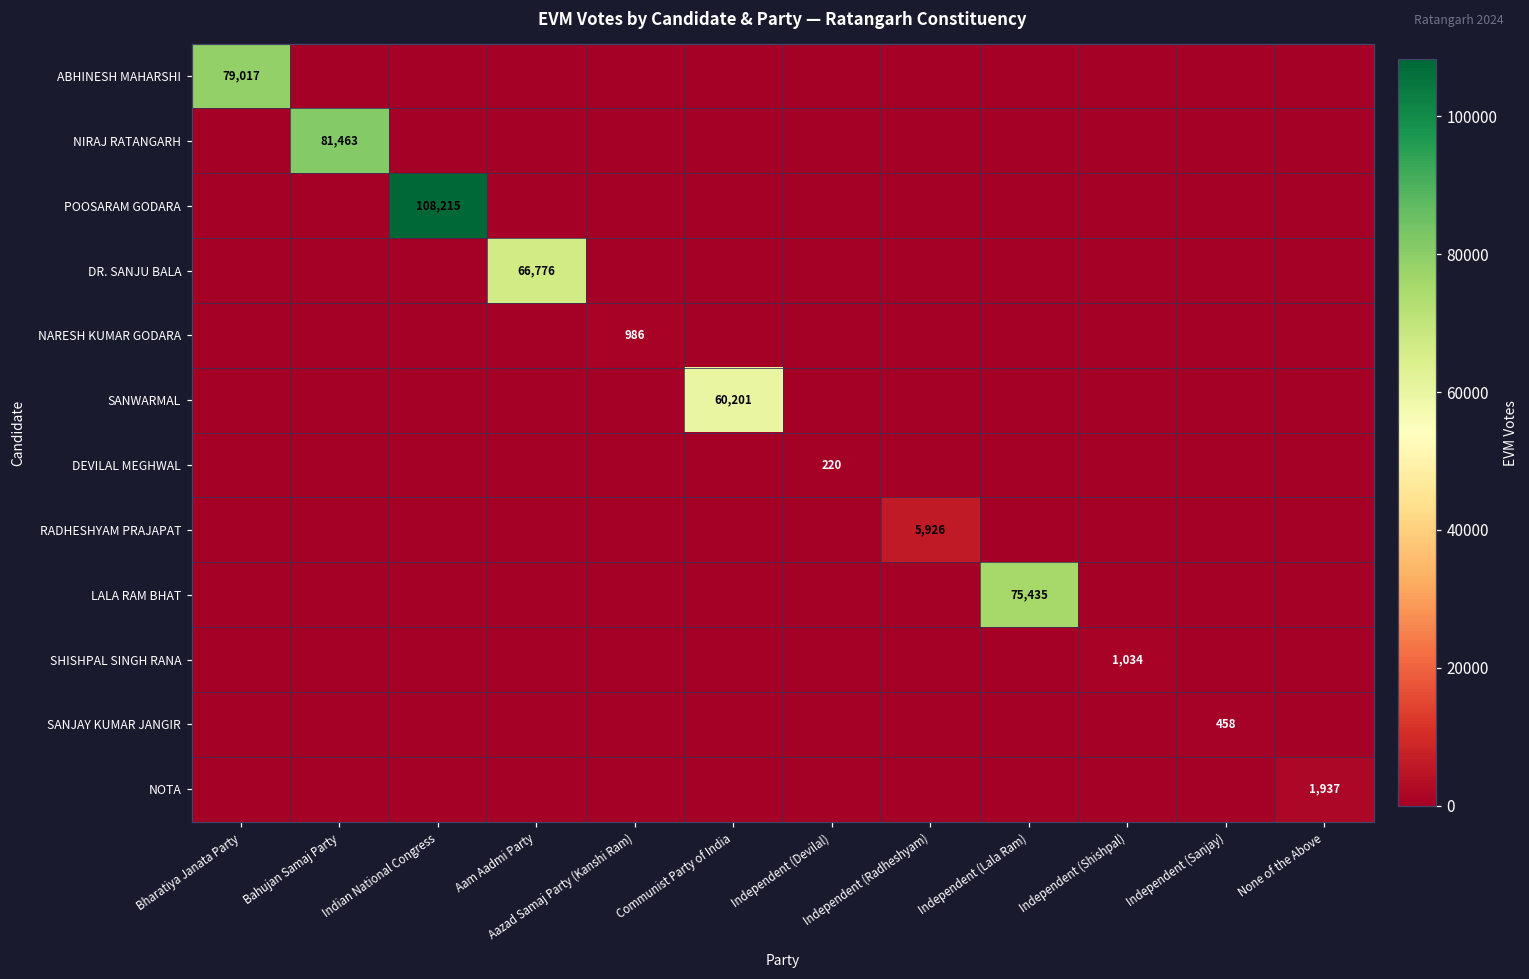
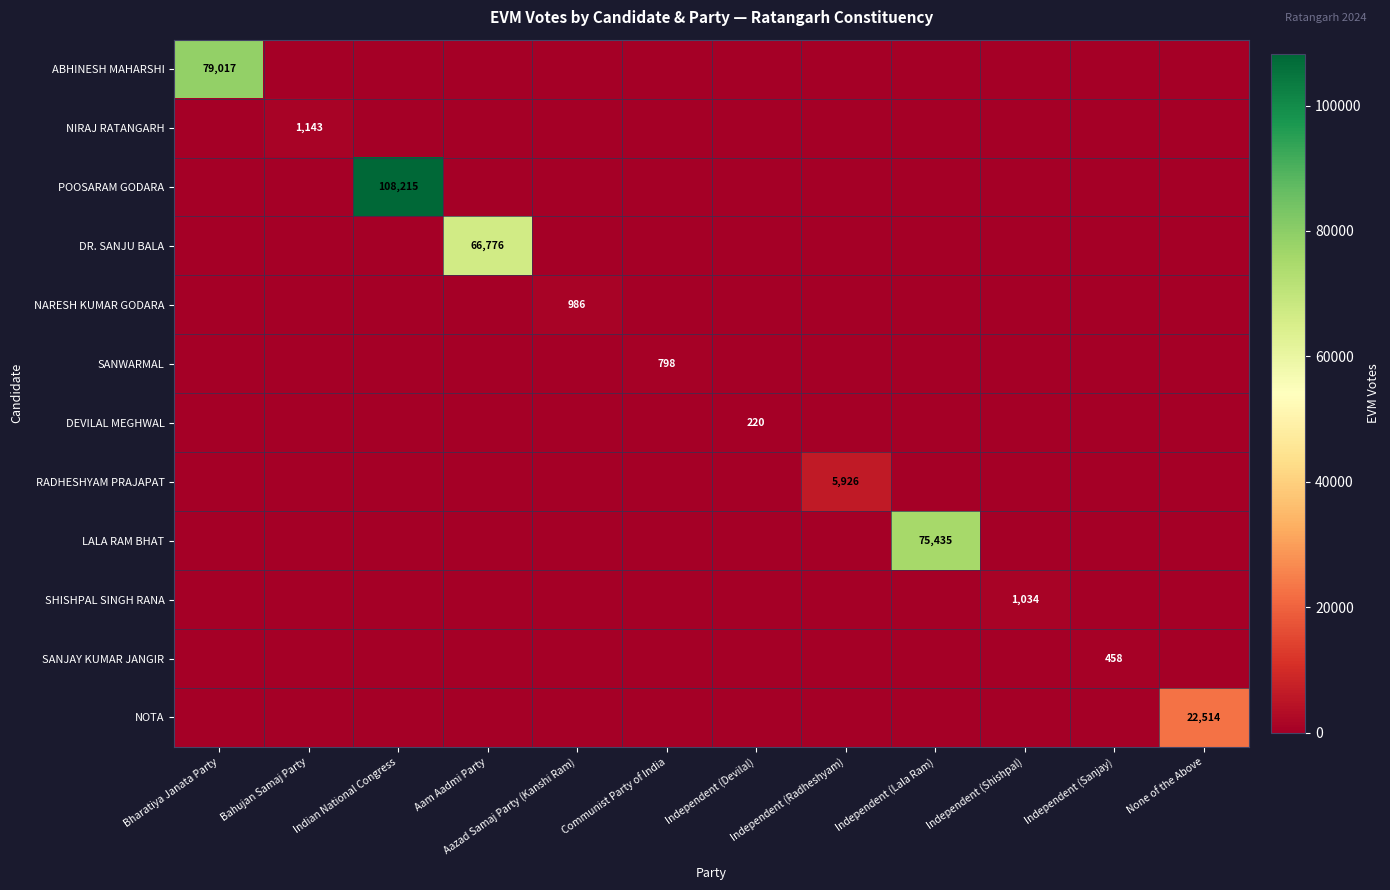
  {
    "ABHINESH MAHARSHI": {
      "Bharatiya Janata Party": "79,017"
    },
    "NIRAJ RATANGARH": {
-     "Bahujan Samaj Party": "81,463"
+     "Bahujan Samaj Party": "1,143"
    },
    "POOSARAM GODARA": {
      "Indian National Congress": "108,215"
    },
    "DR. SANJU BALA": {
      "Aam Aadmi Party": "66,776"
    },
    "NARESH KUMAR GODARA": {
      "Aazad Samaj Party (Kanshi Ram)": "986"
    },
    "SANWARMAL": {
-     "Communist Party of India": "60,201"
+     "Communist Party of India": "798"
    },
    "DEVILAL MEGHWAL": {
      "Independent (Devilal)": "220"
    },
    "RADHESHYAM PRAJAPAT": {
      "Independent (Radheshyam)": "5,926"
    },
    "LALA RAM BHAT": {
      "Independent (Lala Ram)": "75,435"
    },
    "SHISHPAL SINGH RANA": {
      "Independent (Shishpal)": "1,034"
    },
    "SANJAY KUMAR JANGIR": {
      "Independent (Sanjay)": "458"
    },
    "NOTA": {
-     "None of the Above": "1,937"
+     "None of the Above": "22,514"
    }
  }
